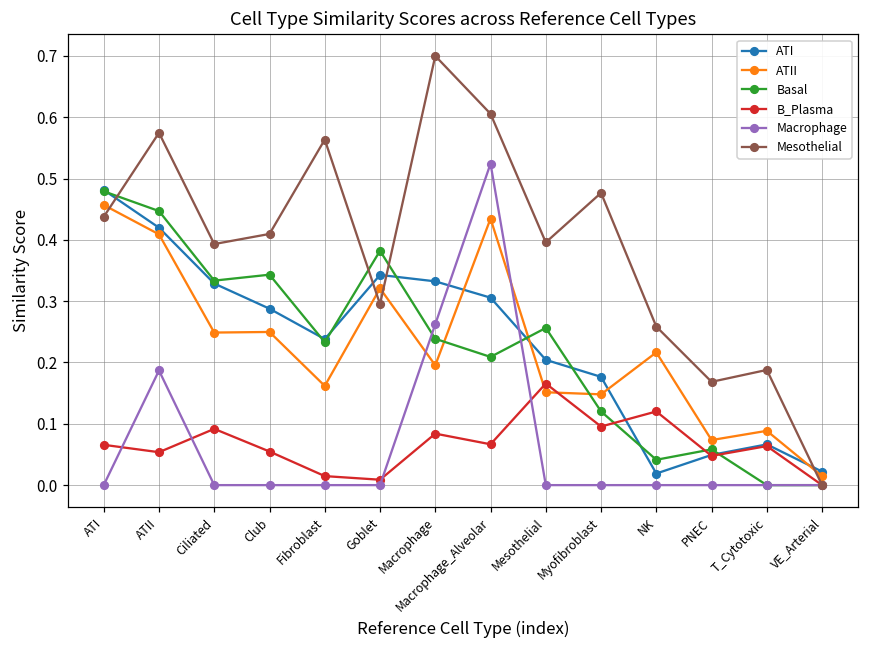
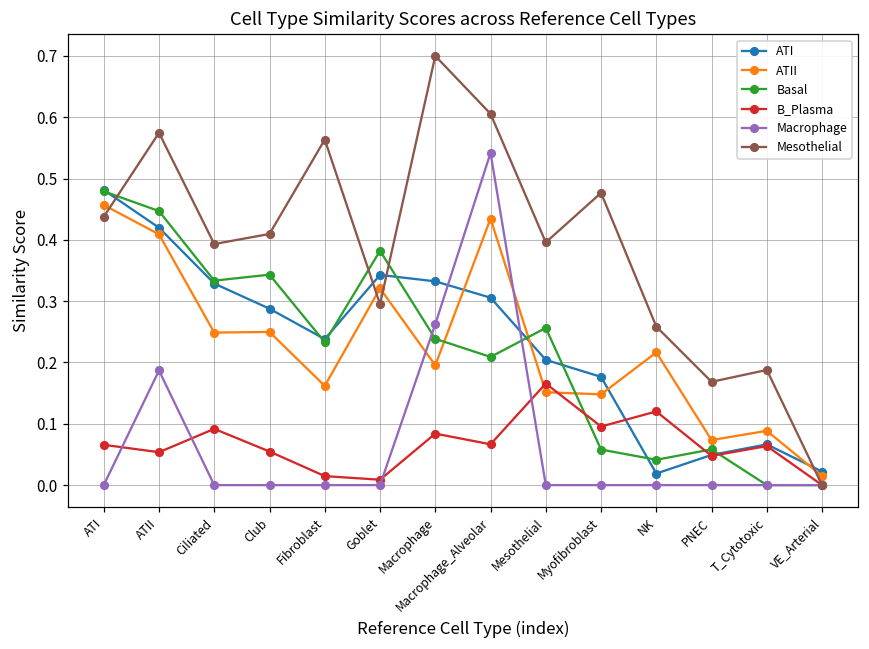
  {
    "ATI": {
      "ATII": 0.42,
      "Ciliated": 0.33,
      "Club": 0.29,
      "Fibroblast": 0.24,
      "Goblet": 0.34,
      "Macrophage": 0.33,
      "Macrophage_Alveolar": 0.31,
      "Mesothelial": 0.20,
      "Myofibroblast": 0.18,
      "NK": 0.02,
      "VE_Arterial": 0.02
    },
    "ATII": {
      "ATI": 0.46,
      "ATII": 0.41,
      "Ciliated": 0.25,
      "Club": 0.25,
      "Fibroblast": 0.16,
      "Goblet": 0.32,
      "Macrophage": 0.20,
      "Macrophage_Alveolar": 0.43,
      "Mesothelial": 0.15,
      "Myofibroblast": 0.15,
      "NK": 0.22,
      "PNEC": 0.07,
      "T_Cytotoxic": 0.09,
      "VE_Arterial": 0.01
    },
    "Basal": {
      "ATII": 0.45,
      "Ciliated": 0.33,
      "Club": 0.34,
      "Fibroblast": 0.23,
      "Goblet": 0.38,
      "Macrophage": 0.24,
      "Macrophage_Alveolar": 0.21,
      "Mesothelial": 0.26,
-     "Myofibroblast": 0.12,
+     "Myofibroblast": 0.06,
      "NK": 0.04,
      "PNEC": 0.06
    },
    "B_Plasma": {
      "ATI": 0.07,
      "ATII": 0.05,
      "Ciliated": 0.09,
      "Club": 0.05,
      "Fibroblast": 0.01,
      "Goblet": 0.01,
      "Macrophage": 0.08,
      "Macrophage_Alveolar": 0.07,
      "Mesothelial": 0.17,
      "Myofibroblast": 0.10,
      "NK": 0.12
    },
    "Macrophage": {
      "ATI": 0.00,
      "ATII": 0.19,
      "Ciliated": 0.00,
      "Club": 0.00,
      "Fibroblast": 0.00,
      "Goblet": 0.00,
      "Macrophage": 0.26,
-     "Macrophage_Alveolar": 0.52,
+     "Macrophage_Alveolar": 0.54,
      "Mesothelial": 0.00,
      "Myofibroblast": 0.00,
      "NK": 0.00,
      "PNEC": 0.00
    },
    "Mesothelial": {
      "ATI": 0.44,
      "ATII": 0.57,
      "Ciliated": 0.39,
      "Club": 0.41,
      "Fibroblast": 0.56,
      "Goblet": 0.30,
      "Macrophage": 0.70,
      "Macrophage_Alveolar": 0.61,
      "Mesothelial": 0.40,
      "Myofibroblast": 0.48,
      "NK": 0.26,
      "PNEC": 0.17,
      "T_Cytotoxic": 0.19
    }
  }
